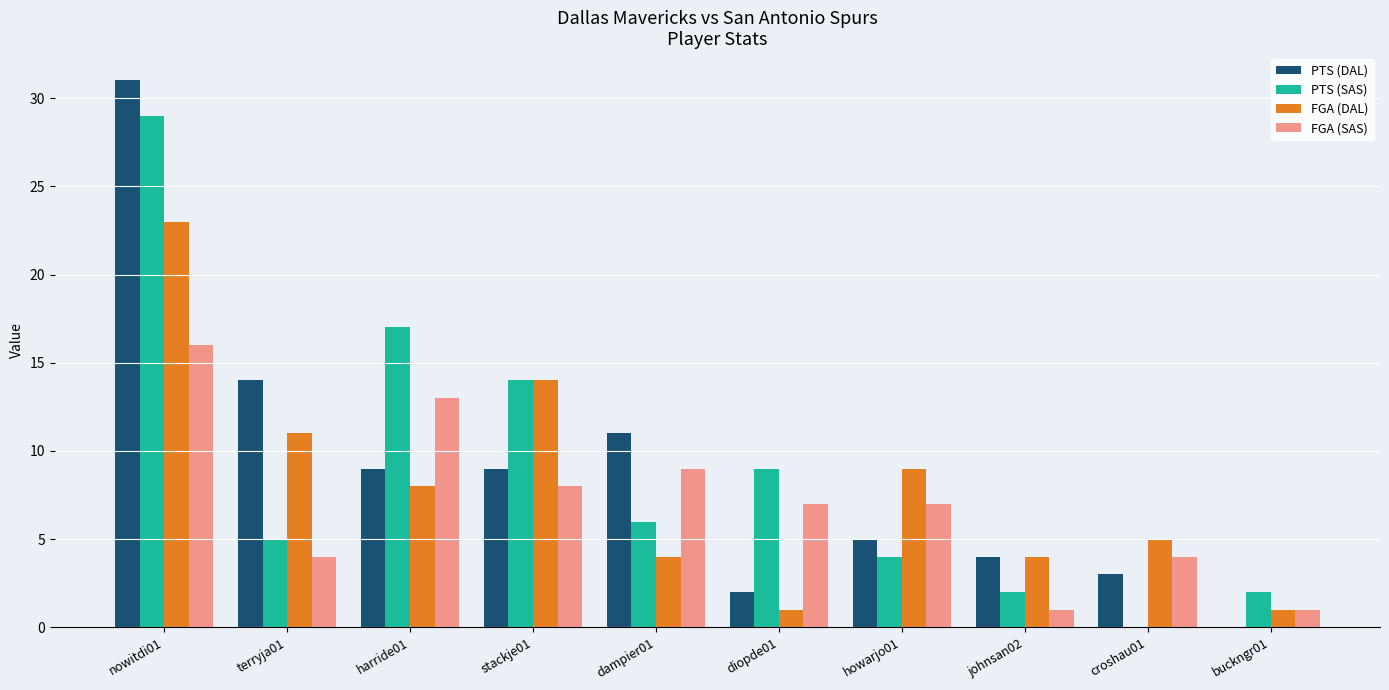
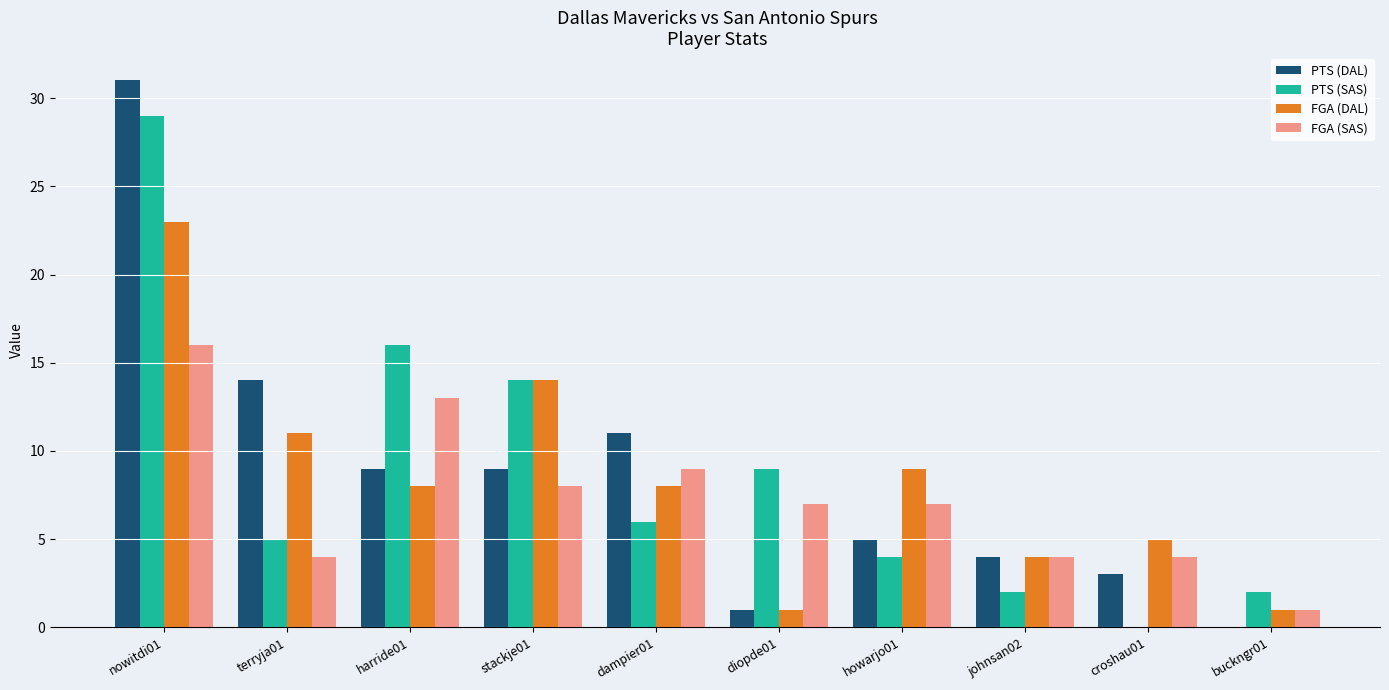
  {
    "PTS (DAL)": {
      "nowitdi01": 31,
      "terryja01": 14,
      "harride01": 9,
      "stackje01": 9,
      "dampier01": 11,
-     "diopde01": 2,
+     "diopde01": 1,
      "howarjo01": 5,
      "johnsan02": 4,
      "croshau01": 3,
      "buckngr01": 0
    },
    "PTS (SAS)": {
      "nowitdi01": 29,
      "terryja01": 5,
-     "harride01": 17,
+     "harride01": 16,
      "stackje01": 14,
      "dampier01": 6,
      "diopde01": 9,
      "howarjo01": 4,
      "johnsan02": 2,
      "croshau01": 0,
      "buckngr01": 2
    },
    "FGA (DAL)": {
      "nowitdi01": 23,
      "terryja01": 11,
      "harride01": 8,
      "stackje01": 14,
-     "dampier01": 4,
+     "dampier01": 8,
      "diopde01": 1,
      "howarjo01": 9,
      "johnsan02": 4,
      "croshau01": 5,
      "buckngr01": 1
    },
    "FGA (SAS)": {
      "nowitdi01": 16,
      "terryja01": 4,
      "harride01": 13,
      "stackje01": 8,
      "dampier01": 9,
      "diopde01": 7,
      "howarjo01": 7,
-     "johnsan02": 1,
+     "johnsan02": 4,
      "croshau01": 4,
      "buckngr01": 1
    }
  }
